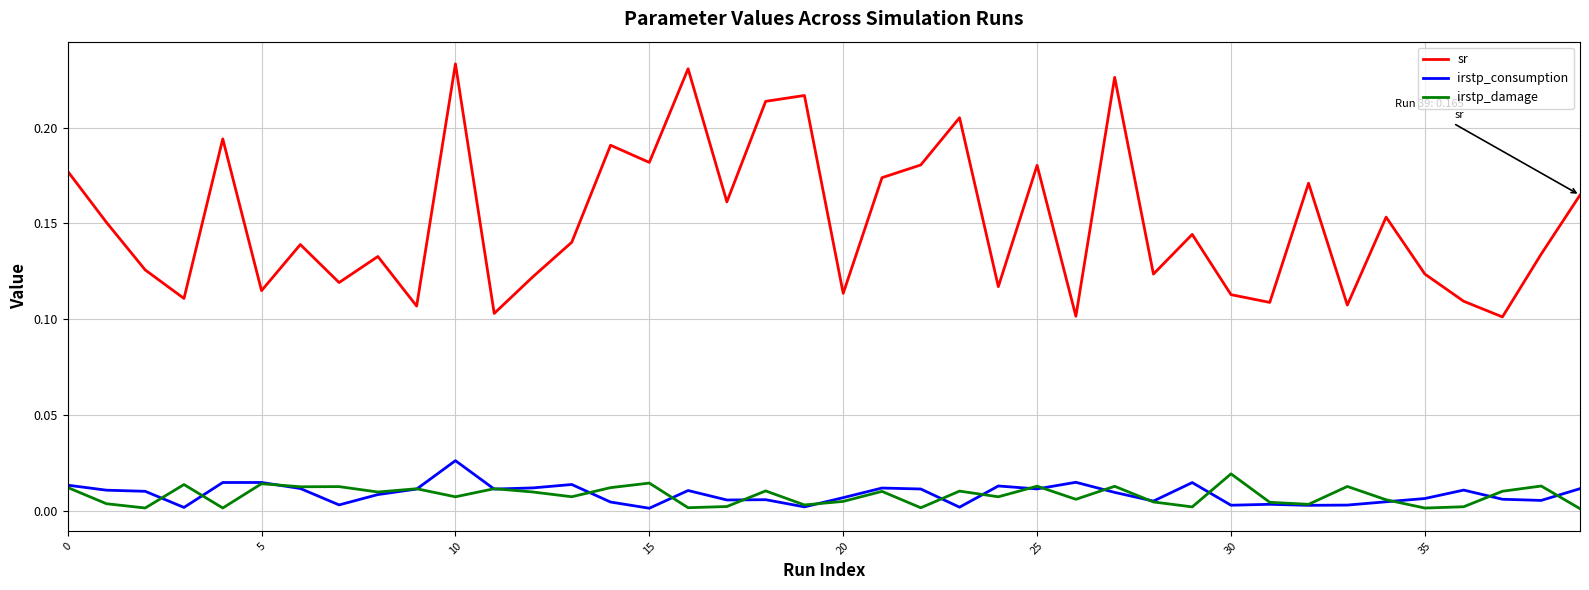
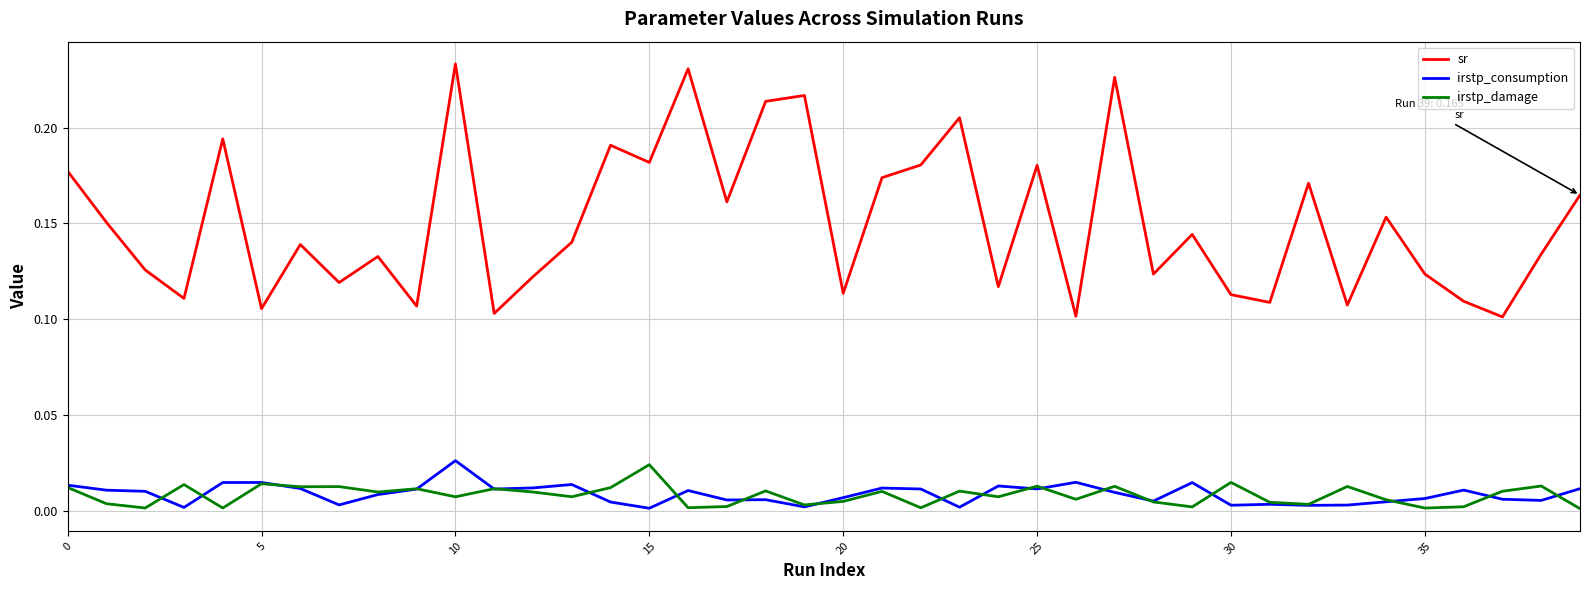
  {
    "sr": {
      "0": 0.177,
-     "5": 0.115,
+     "5": 0.105,
      "10": 0.233,
      "15": 0.182,
      "20": 0.113,
      "25": 0.180,
      "30": 0.113,
      "35": 0.124
    },
    "irstp_consumption": {
      "10": 0.026,
      "15": 0.001,
      "20": 0.007,
      "25": 0.011,
      "30": 0.003,
      "35": 0.006
    },
    "irstp_damage": {
      "10": 0.007,
-     "15": 0.014,
+     "15": 0.024,
      "20": 0.005,
      "25": 0.013,
-     "30": 0.019,
+     "30": 0.015,
      "35": 0.001
    }
  }
